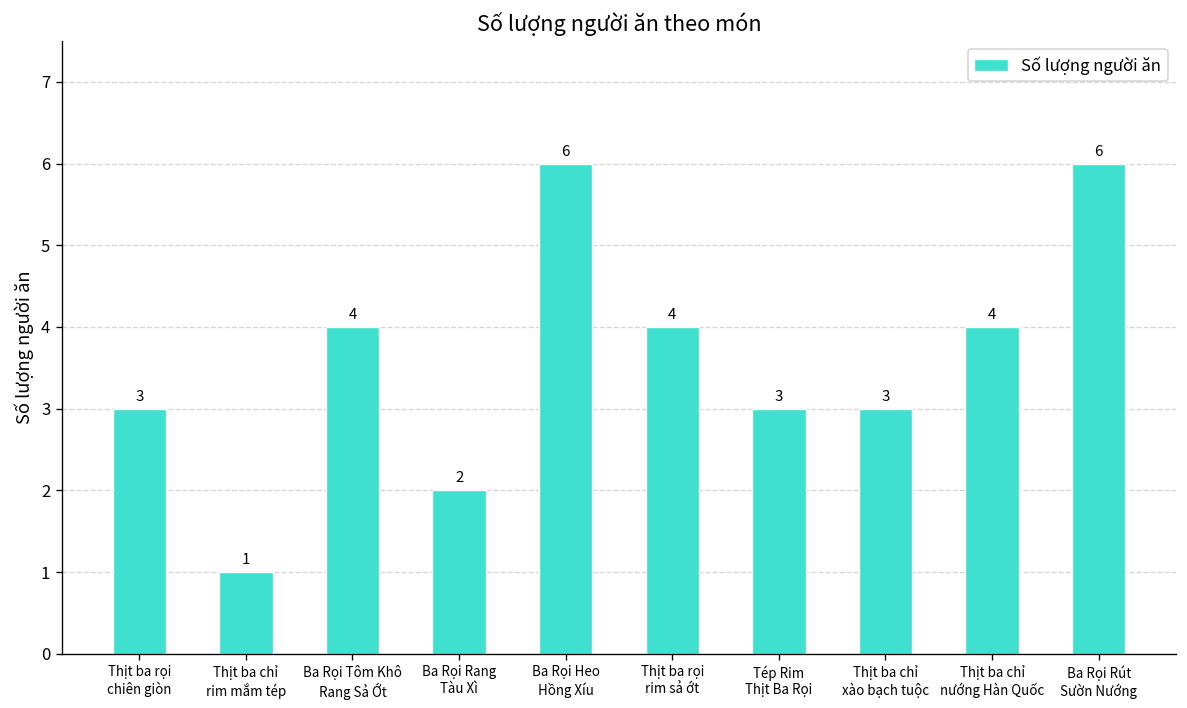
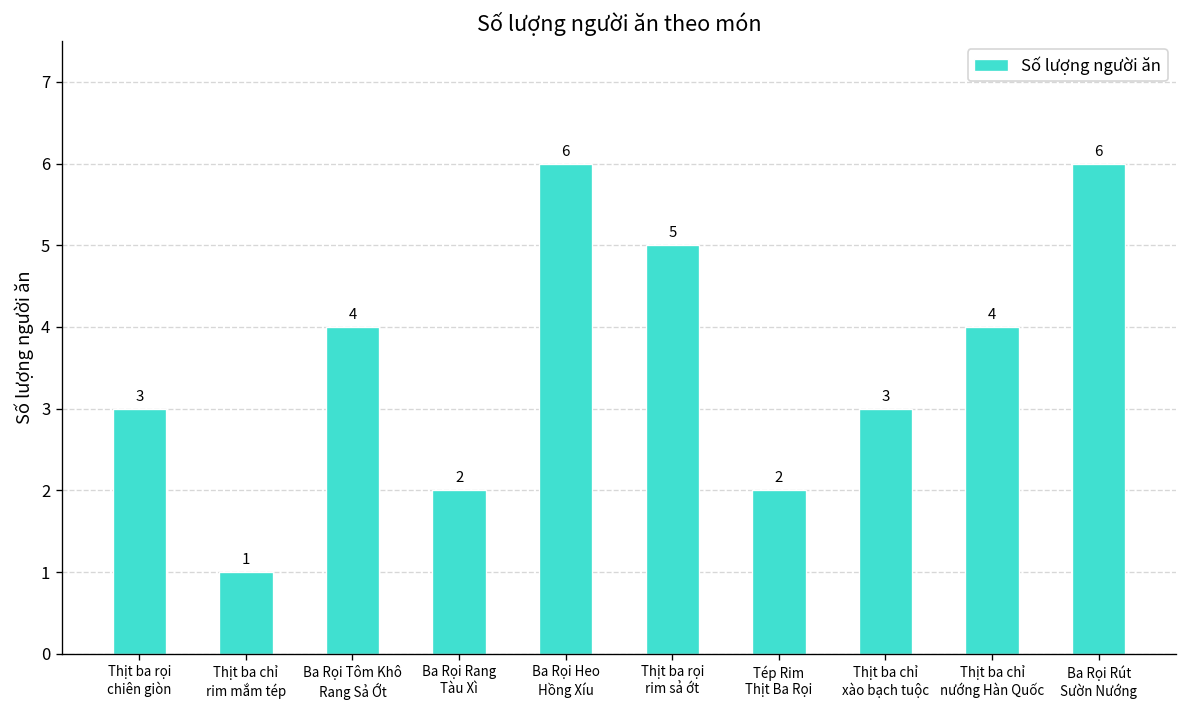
  {
    "Thịt ba rọi chiên giòn": 3,
    "Thịt ba chỉ rim mắm tép": 1,
    "Ba Rọi Tôm Khô Rang Sả Ớt": 4,
    "Ba Rọi Rang Tàu Xì": 2,
    "Ba Rọi Heo Hồng Xíu": 6,
-   "Thịt ba rọi rim sả ớt": 4,
-   "Tép Rim Thịt Ba Rọi": 3,
+   "Thịt ba rọi rim sả ớt": 5,
+   "Tép Rim Thịt Ba Rọi": 2,
    "Thịt ba chỉ xào bạch tuộc": 3,
    "Thịt ba chỉ nướng Hàn Quốc": 4,
    "Ba Rọi Rút Sườn Nướng": 6
  }
